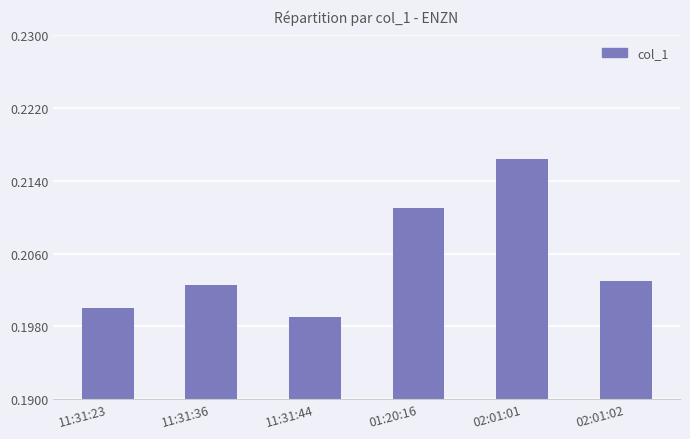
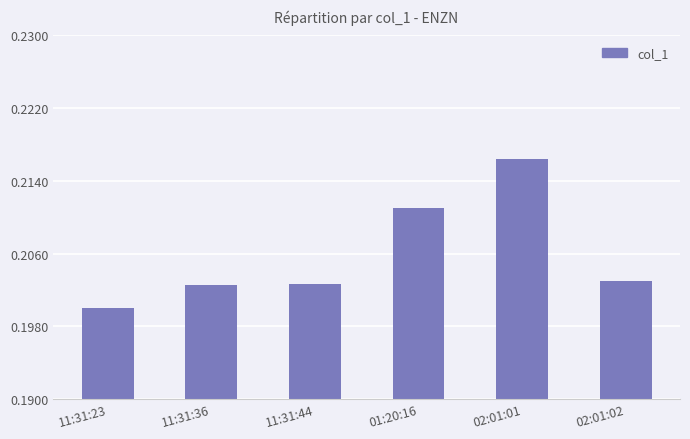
  {
    "11:31:23": 0.200,
    "11:31:36": 0.203,
-   "11:31:44": 0.199,
+   "11:31:44": 0.203,
    "01:20:16": 0.211,
    "02:01:01": 0.216,
    "02:01:02": 0.203
  }
